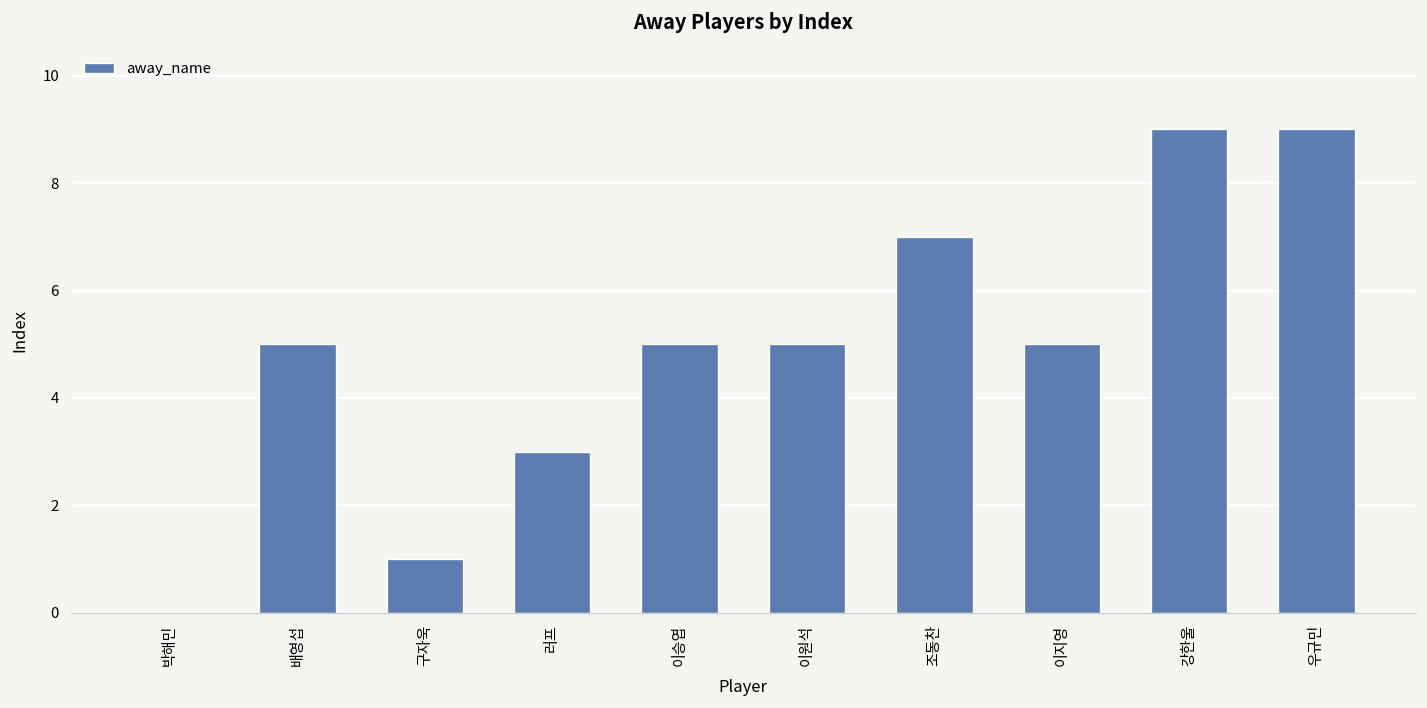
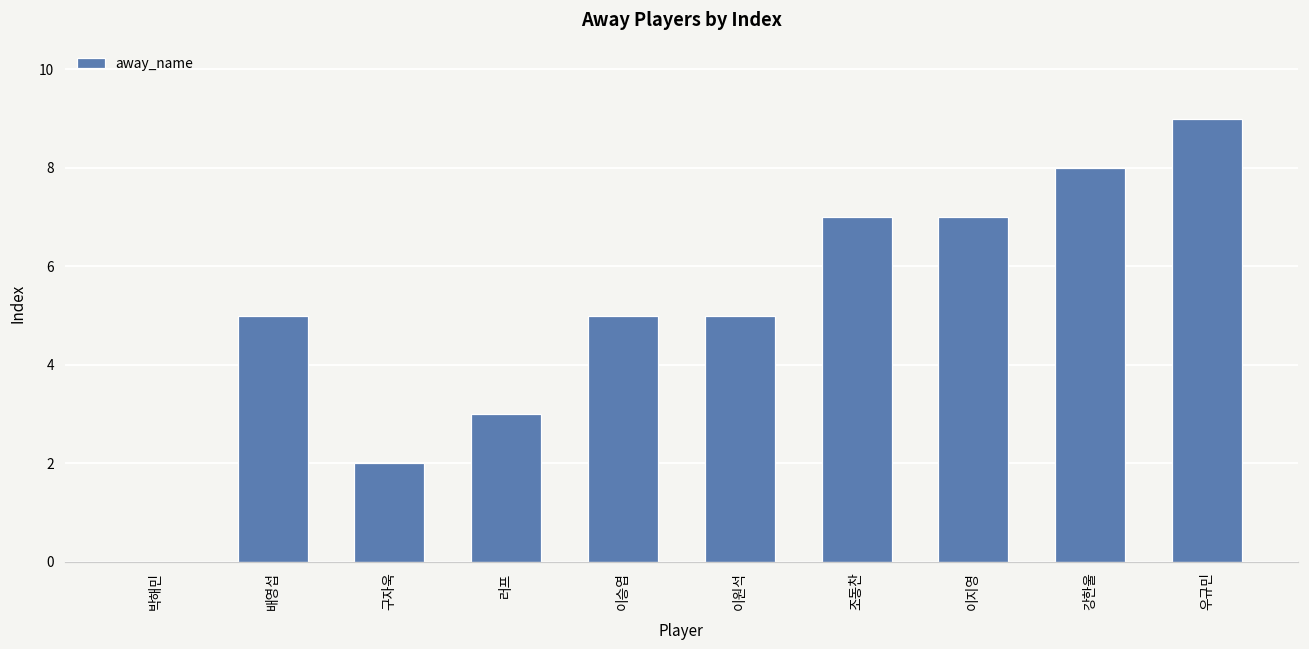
  {
    "박해민": 0,
    "배영섭": 5,
-   "구자욱": 1,
+   "구자욱": 2,
    "러프": 3,
    "이승엽": 5,
    "이원석": 5,
    "조동찬": 7,
-   "이지영": 5,
-   "강한울": 9,
+   "이지영": 7,
+   "강한울": 8,
    "우규민": 9
  }
